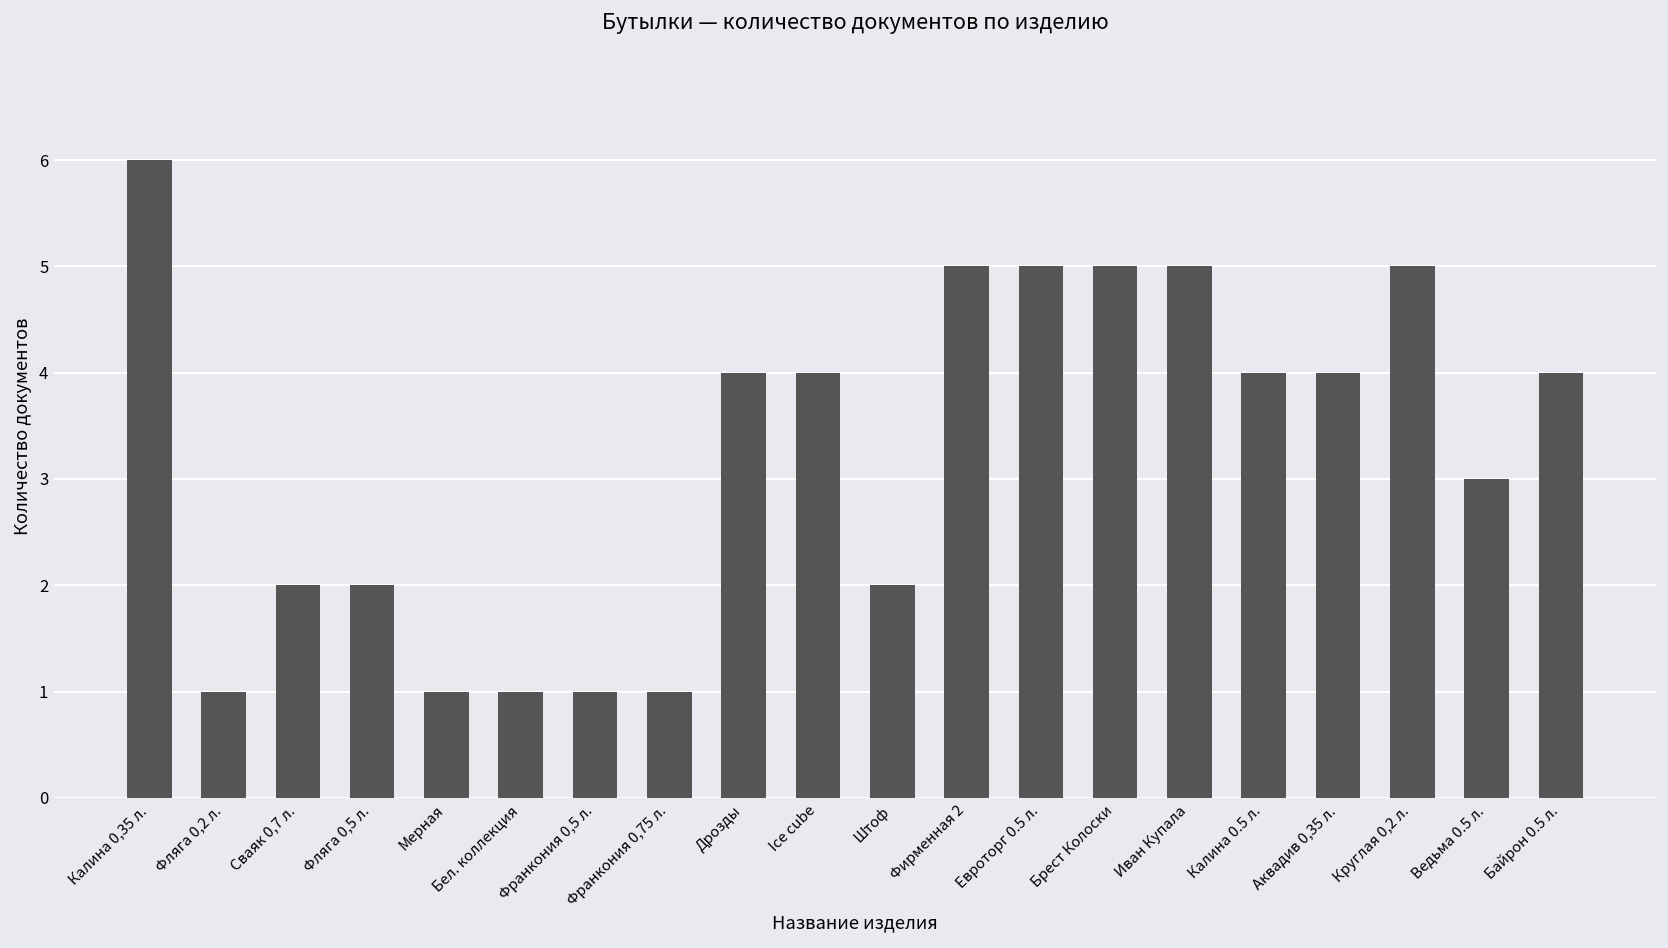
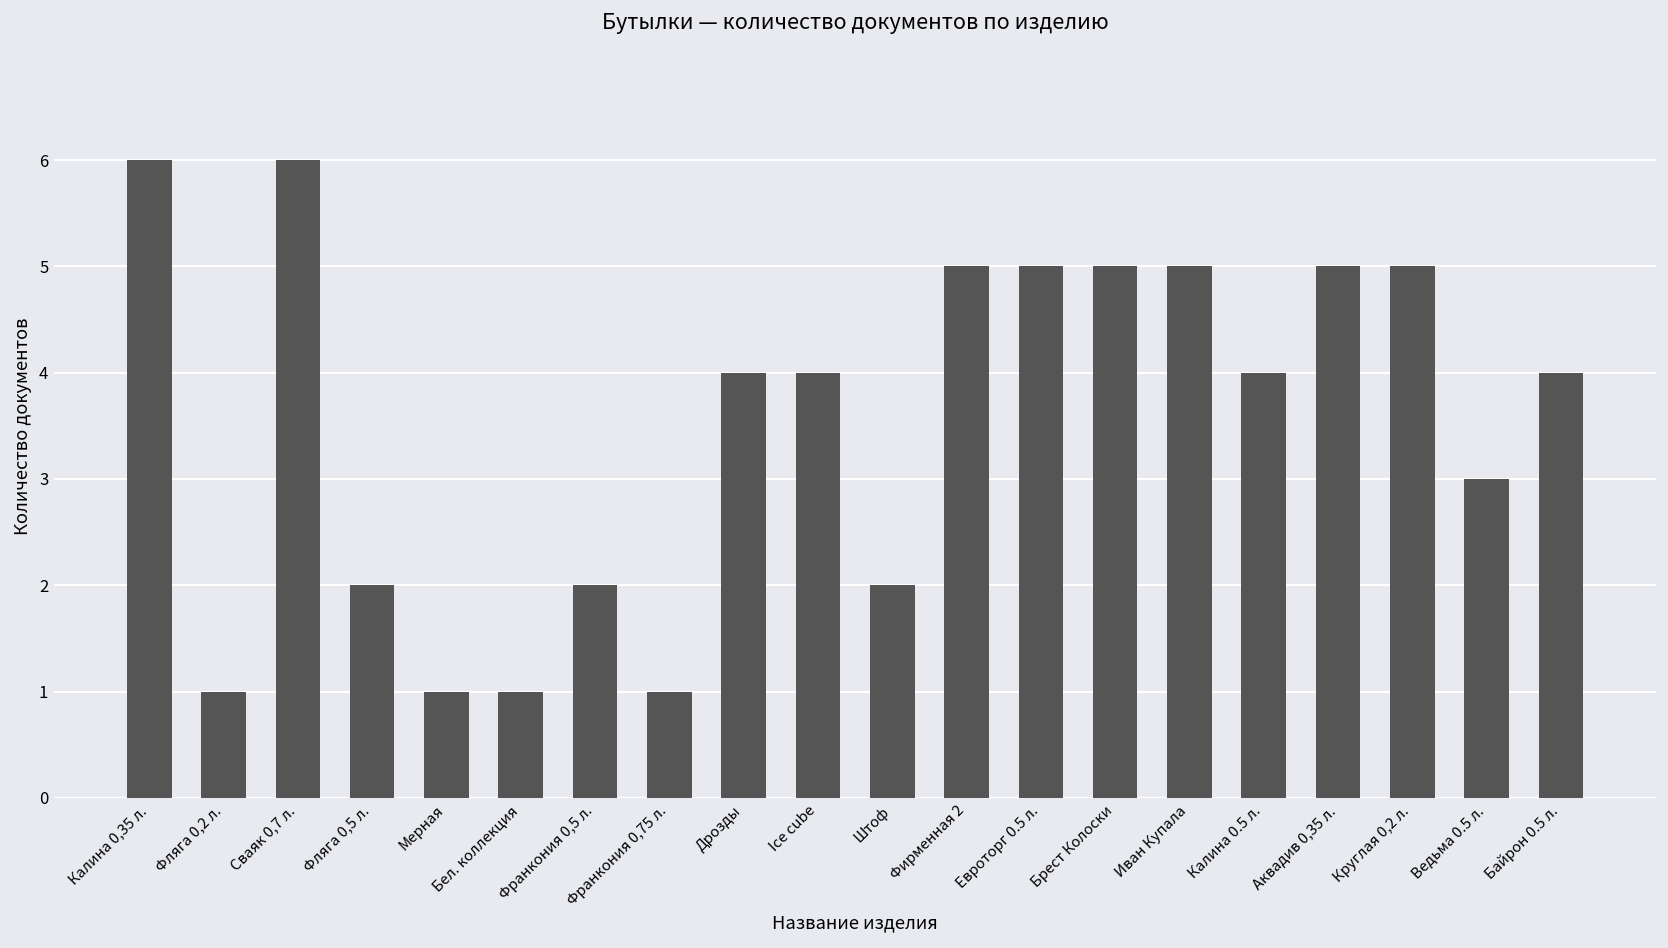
  {
    "Калина 0,35 л.": 6,
    "Фляга 0,2 л.": 1,
-   "Сваяк 0,7 л.": 2,
+   "Сваяк 0,7 л.": 6,
    "Фляга 0,5 л.": 2,
    "Мерная": 1,
    "Бел. коллекция": 1,
-   "Франкония 0,5 л.": 1,
+   "Франкония 0,5 л.": 2,
    "Франкония 0,75 л.": 1,
    "Дрозды": 4,
    "Ice cube": 4,
    "Штоф": 2,
    "Фирменная 2": 5,
    "Евроторг 0.5 л.": 5,
    "Брест Колоски": 5,
    "Иван Купала": 5,
    "Калина 0.5 л.": 4,
-   "Аквадив 0,35 л.": 4,
+   "Аквадив 0,35 л.": 5,
    "Круглая 0,2 л.": 5,
    "Ведьма 0.5 л.": 3,
    "Байрон 0.5 л.": 4
  }
